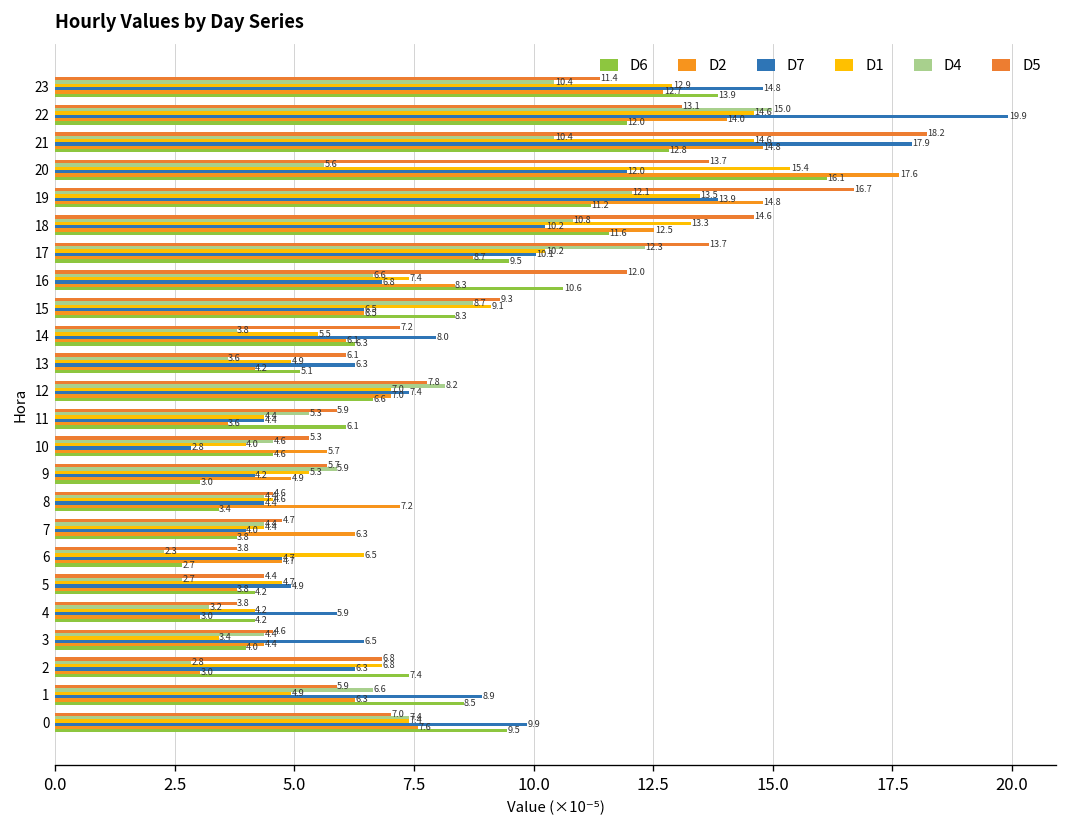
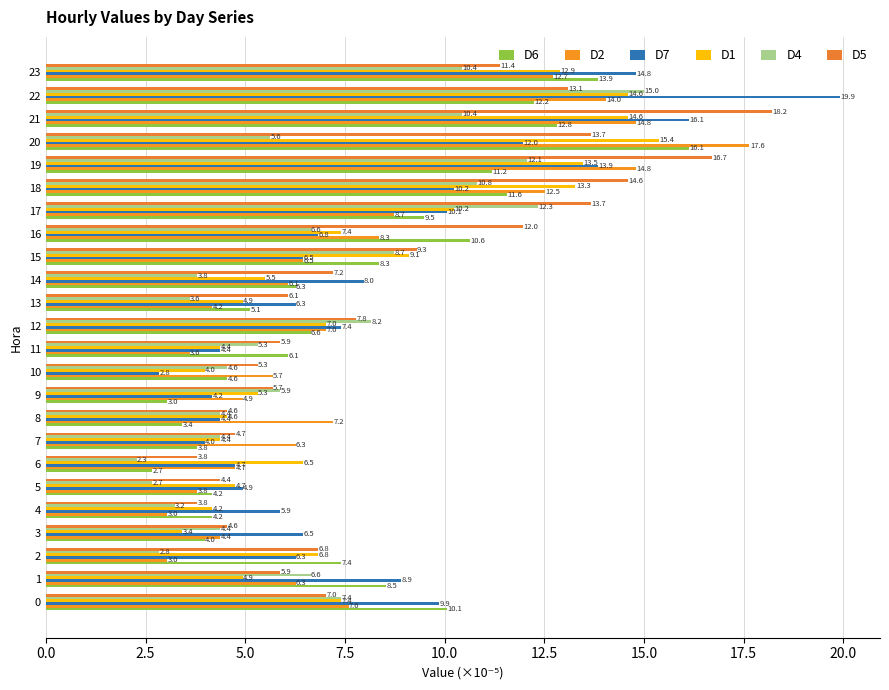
  {
    "D6": {
      "23": 13.9,
-     "22": 12.0,
+     "22": 12.2,
      "21": 12.8,
      "20": 16.1,
      "19": 11.2,
      "18": 11.6,
      "17": 9.5,
      "16": 10.6,
      "15": 8.3,
      "13": 5.1,
      "12": 6.6,
      "11": 6.1,
      "10": 4.6,
      "9": 3.0,
      "8": 3.4,
      "7": 3.8,
      "6": 2.7,
      "5": 4.2,
      "4": 4.2,
      "3": 4.0,
      "2": 7.4,
      "1": 8.5,
-     "0": 9.5
+     "0": 10.1
    },
    "D7": {
      "23": 14.8,
      "22": 19.9,
-     "21": 17.9,
+     "21": 16.1,
      "20": 12.0,
      "19": 13.9,
      "18": 10.2,
      "16": 6.8,
      "14": 8.0,
      "13": 6.3,
      "12": 7.4,
      "10": 2.8,
      "9": 4.2,
      "7": 4.0,
      "4": 5.9,
      "3": 6.5,
      "2": 6.3,
      "1": 8.9,
      "0": 9.9
    },
    "D4": {
      "23": 10.4,
      "22": 15.0,
      "21": 10.4,
      "20": 5.6,
      "19": 12.1,
      "18": 10.8,
      "17": 12.3,
      "16": 6.6,
      "15": 8.7,
      "14": 3.8,
      "13": 3.6,
      "12": 8.2,
      "11": 5.3,
      "10": 4.6,
      "6": 2.3,
      "5": 2.7,
      "4": 3.2,
      "2": 2.8,
      "1": 6.6
    }
  }
